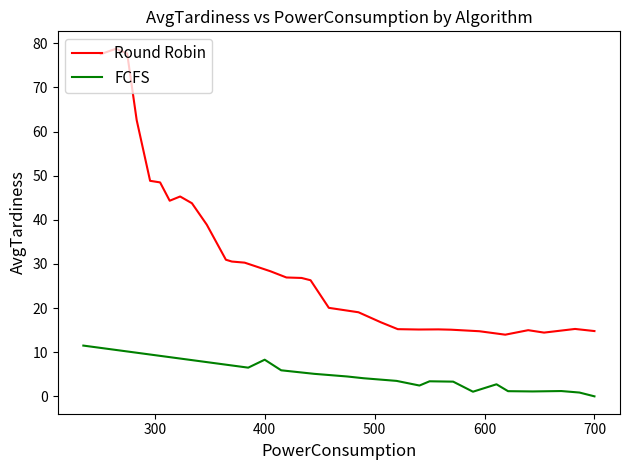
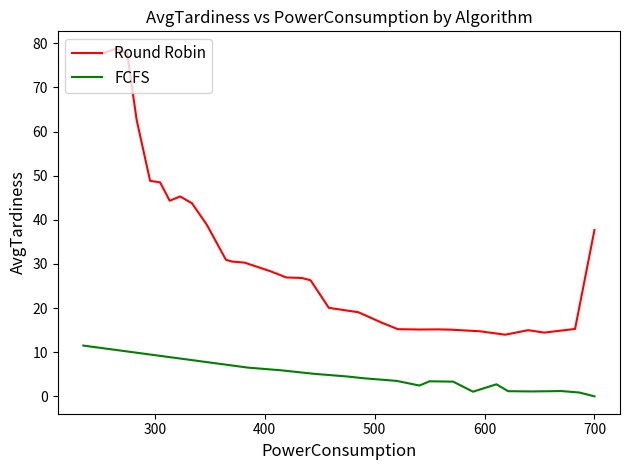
  {
    "Round Robin": {
-     "700": 15
+     "700": 38
    },
    "FCFS": {
-     "400": 8,
+     "400": 6,
      "700": 0
    }
  }
